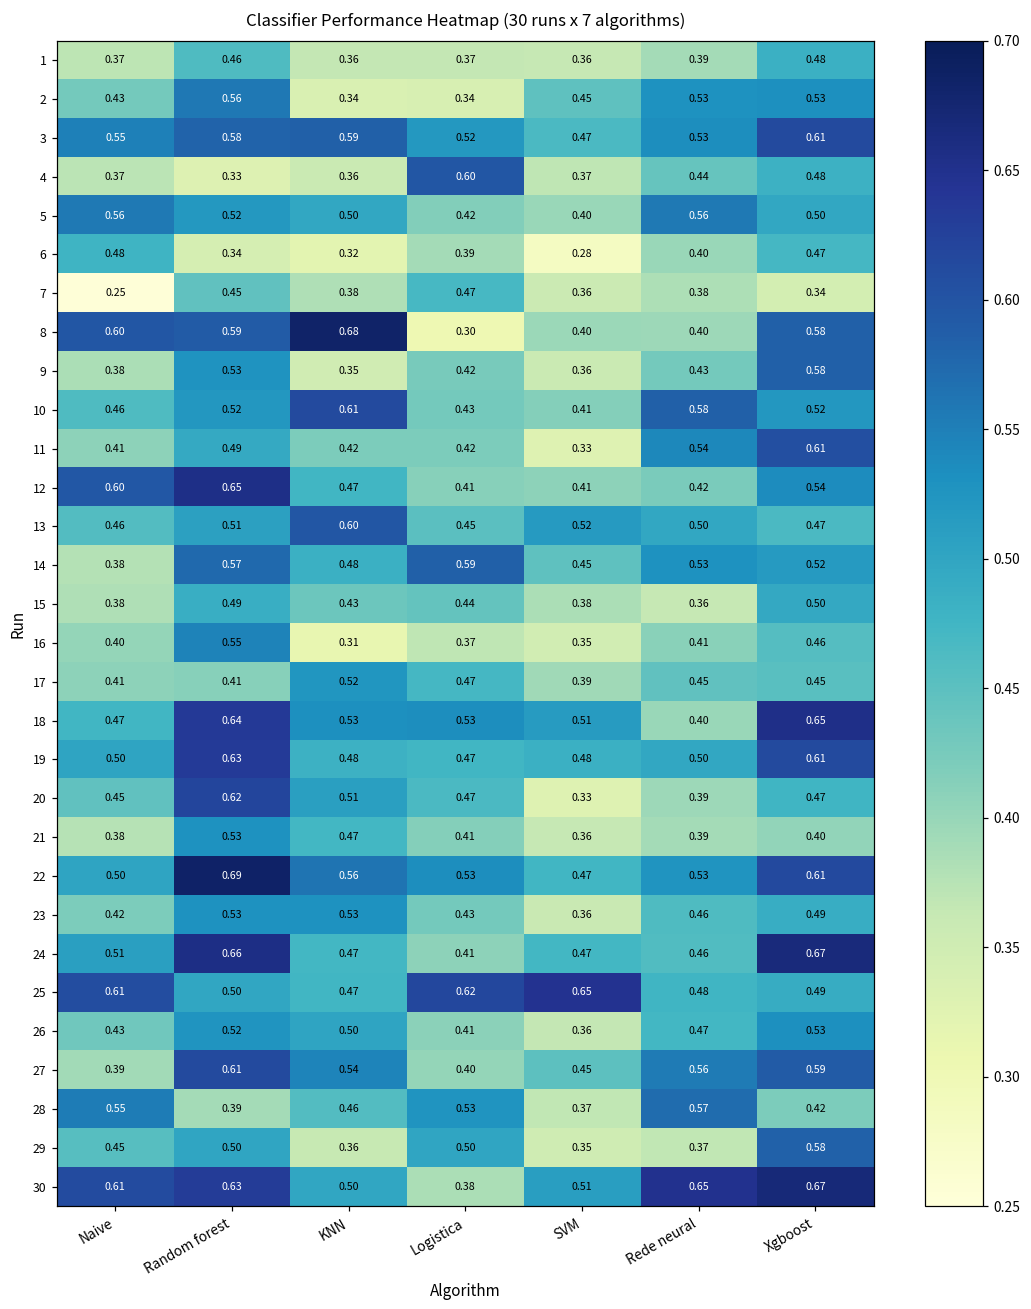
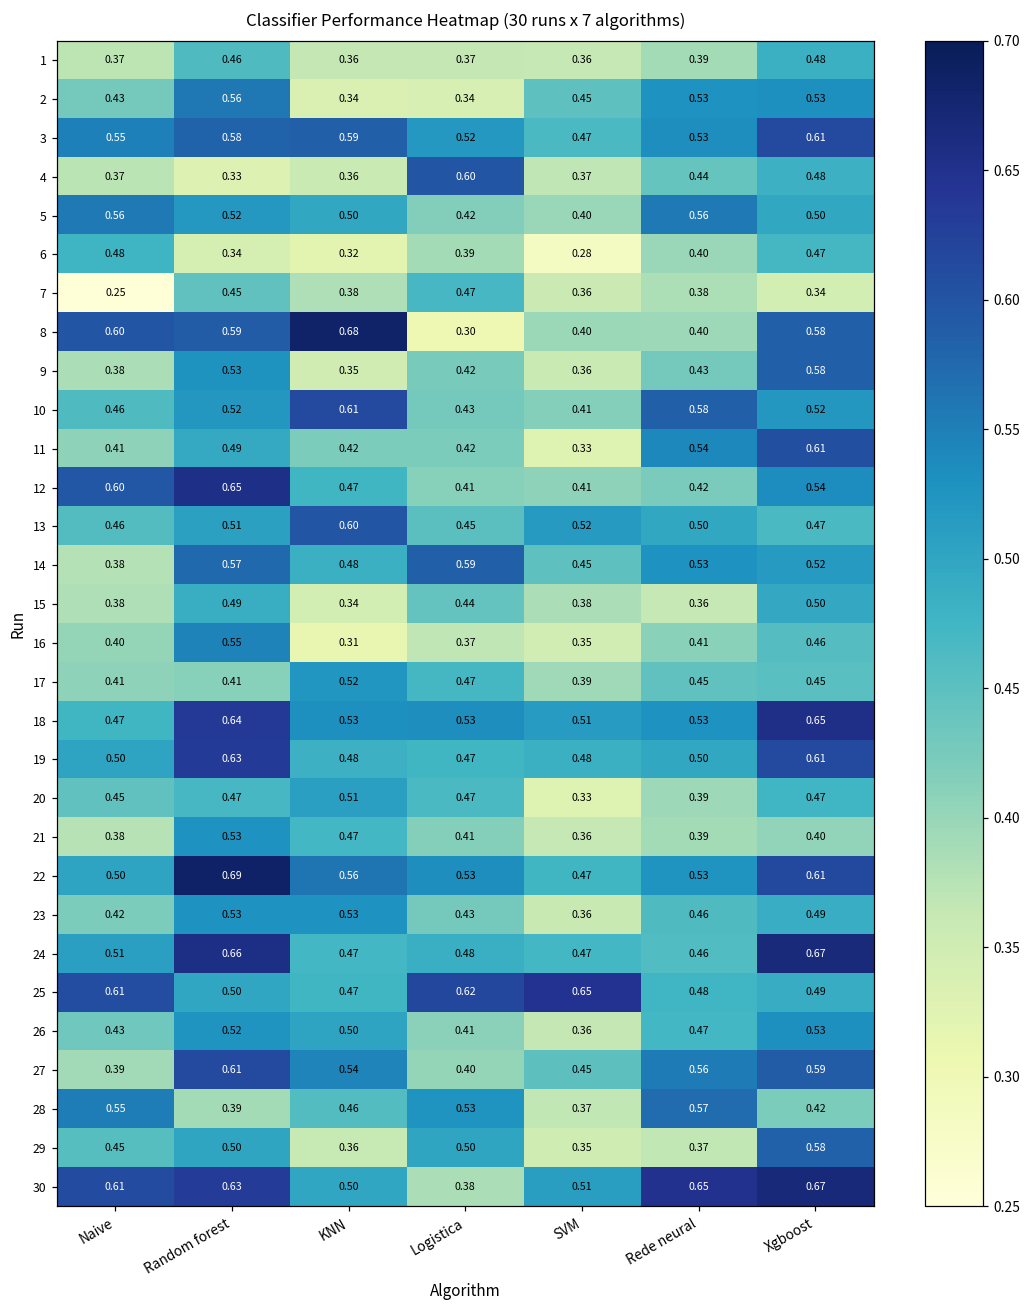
  {
    "15": {
      "Naive": 0.38,
      "Random forest": 0.49,
-     "KNN": 0.43,
+     "KNN": 0.34,
      "Logistica": 0.44,
      "SVM": 0.38,
      "Rede neural": 0.36,
      "Xgboost": 0.50
    },
    "18": {
      "Naive": 0.47,
      "Random forest": 0.64,
      "KNN": 0.53,
      "Logistica": 0.53,
      "SVM": 0.51,
-     "Rede neural": 0.40,
+     "Rede neural": 0.53,
      "Xgboost": 0.65
    },
    "20": {
      "Naive": 0.45,
-     "Random forest": 0.62,
+     "Random forest": 0.47,
      "KNN": 0.51,
      "Logistica": 0.47,
      "SVM": 0.33,
      "Rede neural": 0.39,
      "Xgboost": 0.47
    },
    "24": {
      "Naive": 0.51,
      "Random forest": 0.66,
      "KNN": 0.47,
-     "Logistica": 0.41,
+     "Logistica": 0.48,
      "SVM": 0.47,
      "Rede neural": 0.46,
      "Xgboost": 0.67
    }
  }
